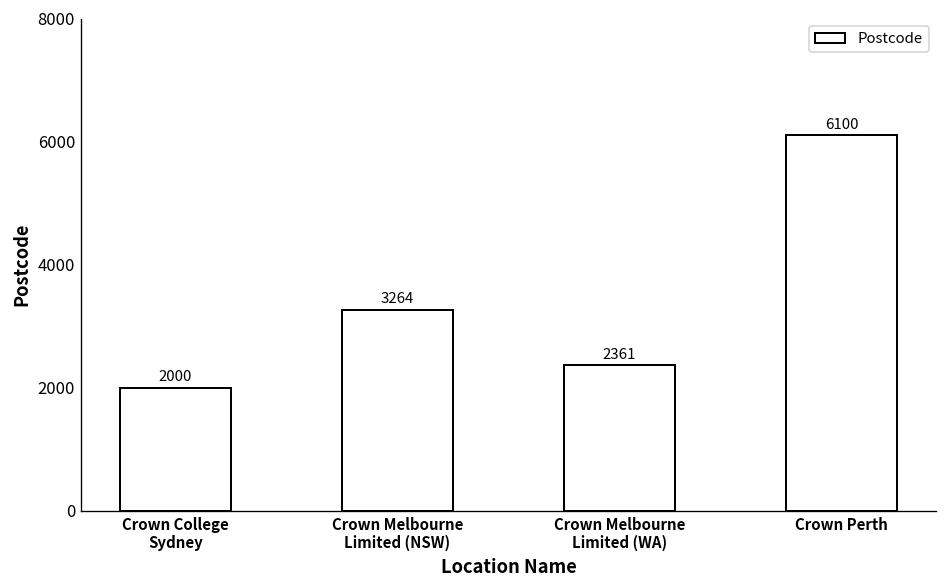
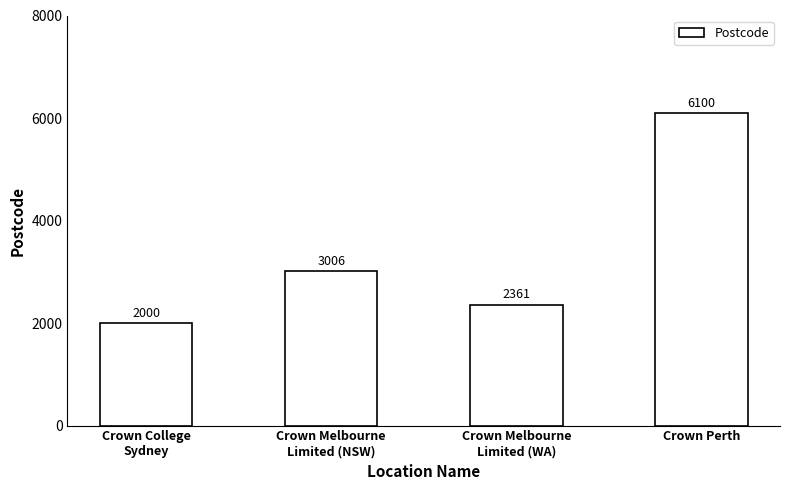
  {
    "Crown College Sydney": 2000,
-   "Crown Melbourne Limited (NSW)": 3264,
+   "Crown Melbourne Limited (NSW)": 3006,
    "Crown Melbourne Limited (WA)": 2361,
    "Crown Perth": 6100
  }
